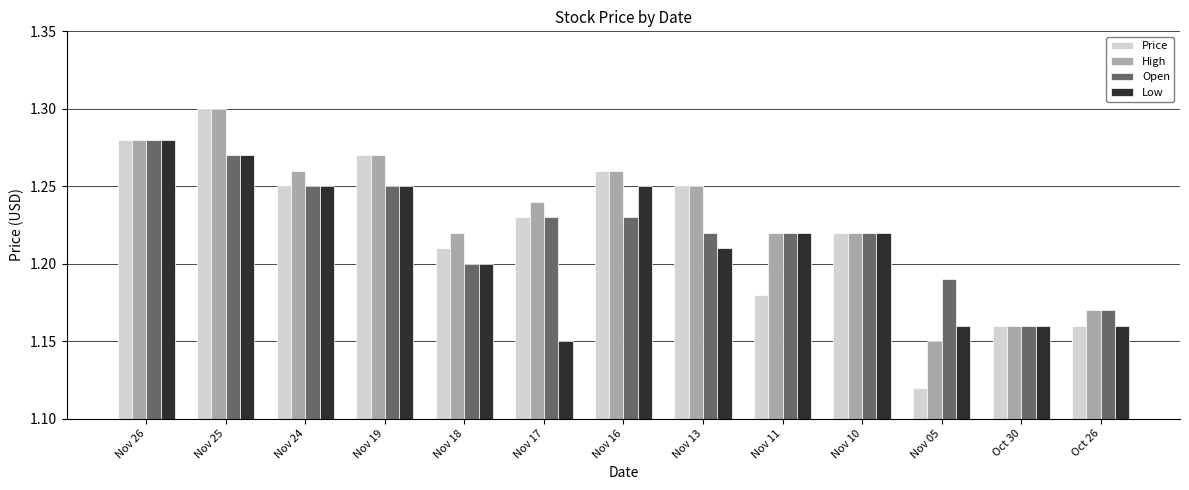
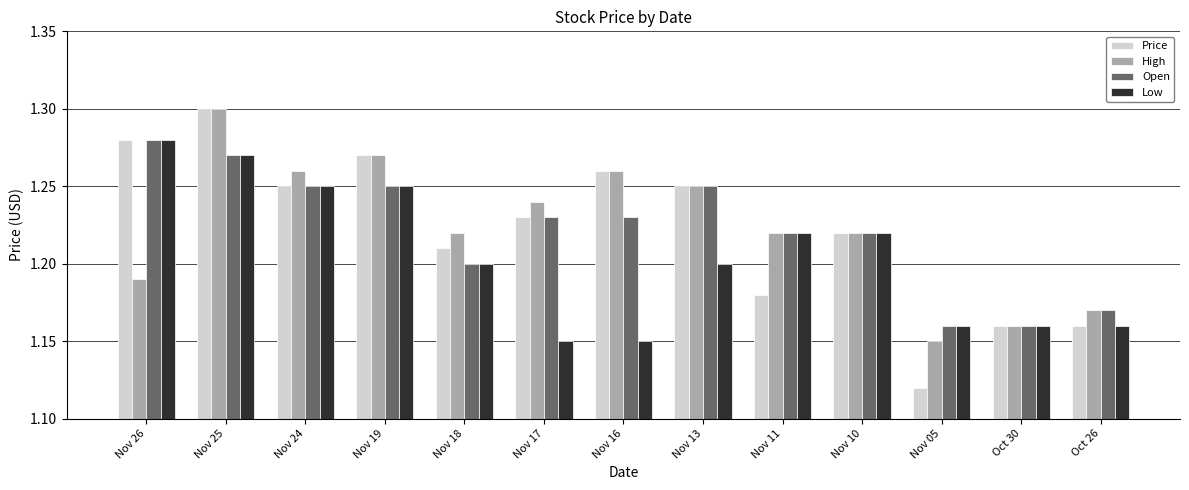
  {
    "Price": {
      "Nov 26": 1.28,
      "Nov 25": 1.30,
      "Nov 24": 1.25,
      "Nov 19": 1.27,
      "Nov 18": 1.21,
      "Nov 17": 1.23,
      "Nov 16": 1.26,
      "Nov 13": 1.25,
      "Nov 11": 1.18,
      "Nov 10": 1.22,
      "Nov 05": 1.12,
      "Oct 30": 1.16,
      "Oct 26": 1.16
    },
    "High": {
-     "Nov 26": 1.28,
+     "Nov 26": 1.19,
      "Nov 25": 1.30,
      "Nov 24": 1.26,
      "Nov 19": 1.27,
      "Nov 18": 1.22,
      "Nov 17": 1.24,
      "Nov 16": 1.26,
      "Nov 13": 1.25,
      "Nov 11": 1.22,
      "Nov 10": 1.22,
      "Nov 05": 1.15,
      "Oct 30": 1.16,
      "Oct 26": 1.17
    },
    "Open": {
      "Nov 26": 1.28,
      "Nov 25": 1.27,
      "Nov 24": 1.25,
      "Nov 19": 1.25,
      "Nov 18": 1.20,
      "Nov 17": 1.23,
      "Nov 16": 1.23,
-     "Nov 13": 1.22,
+     "Nov 13": 1.25,
      "Nov 11": 1.22,
      "Nov 10": 1.22,
-     "Nov 05": 1.19,
+     "Nov 05": 1.16,
      "Oct 30": 1.16,
      "Oct 26": 1.17
    },
    "Low": {
      "Nov 26": 1.28,
      "Nov 25": 1.27,
      "Nov 24": 1.25,
      "Nov 19": 1.25,
      "Nov 18": 1.20,
      "Nov 17": 1.15,
-     "Nov 16": 1.25,
-     "Nov 13": 1.21,
+     "Nov 16": 1.15,
+     "Nov 13": 1.20,
      "Nov 11": 1.22,
      "Nov 10": 1.22,
      "Nov 05": 1.16,
      "Oct 30": 1.16,
      "Oct 26": 1.16
    }
  }
